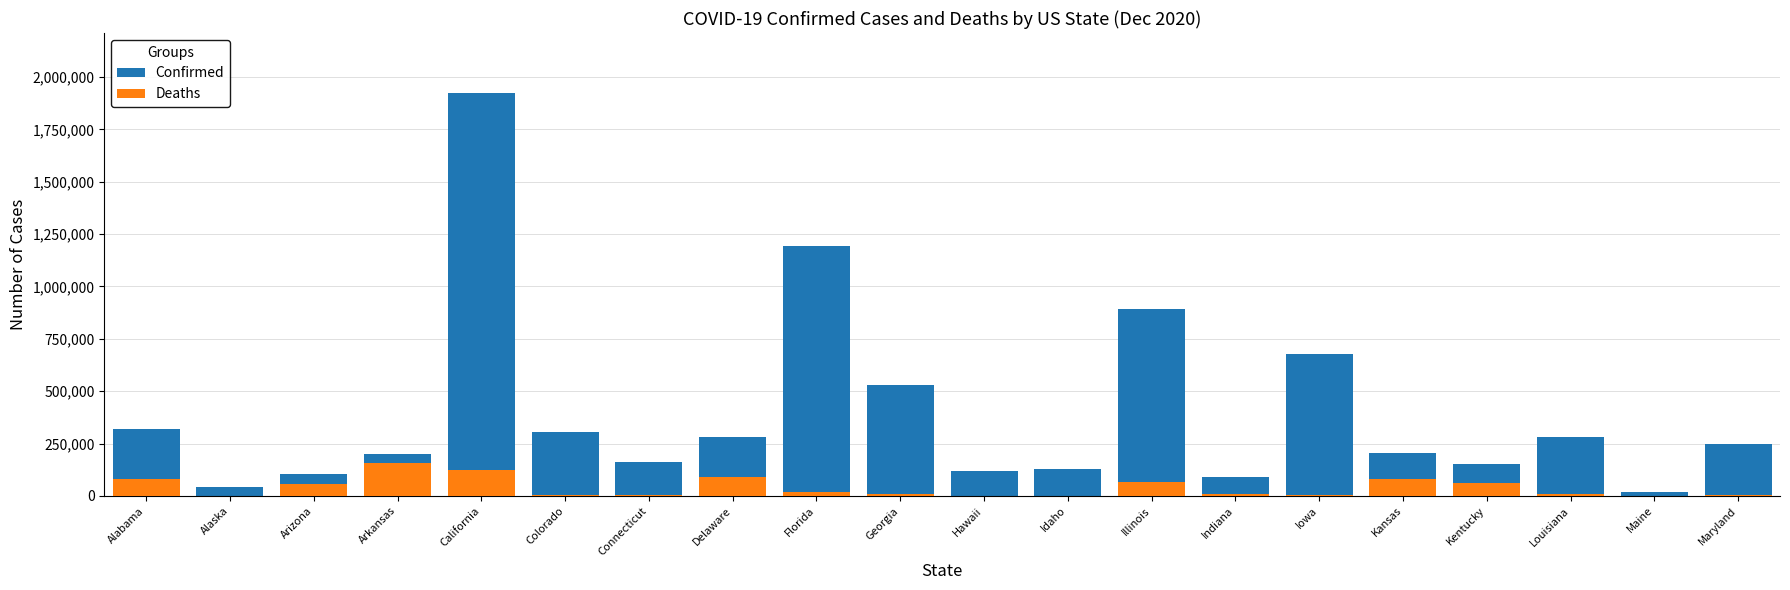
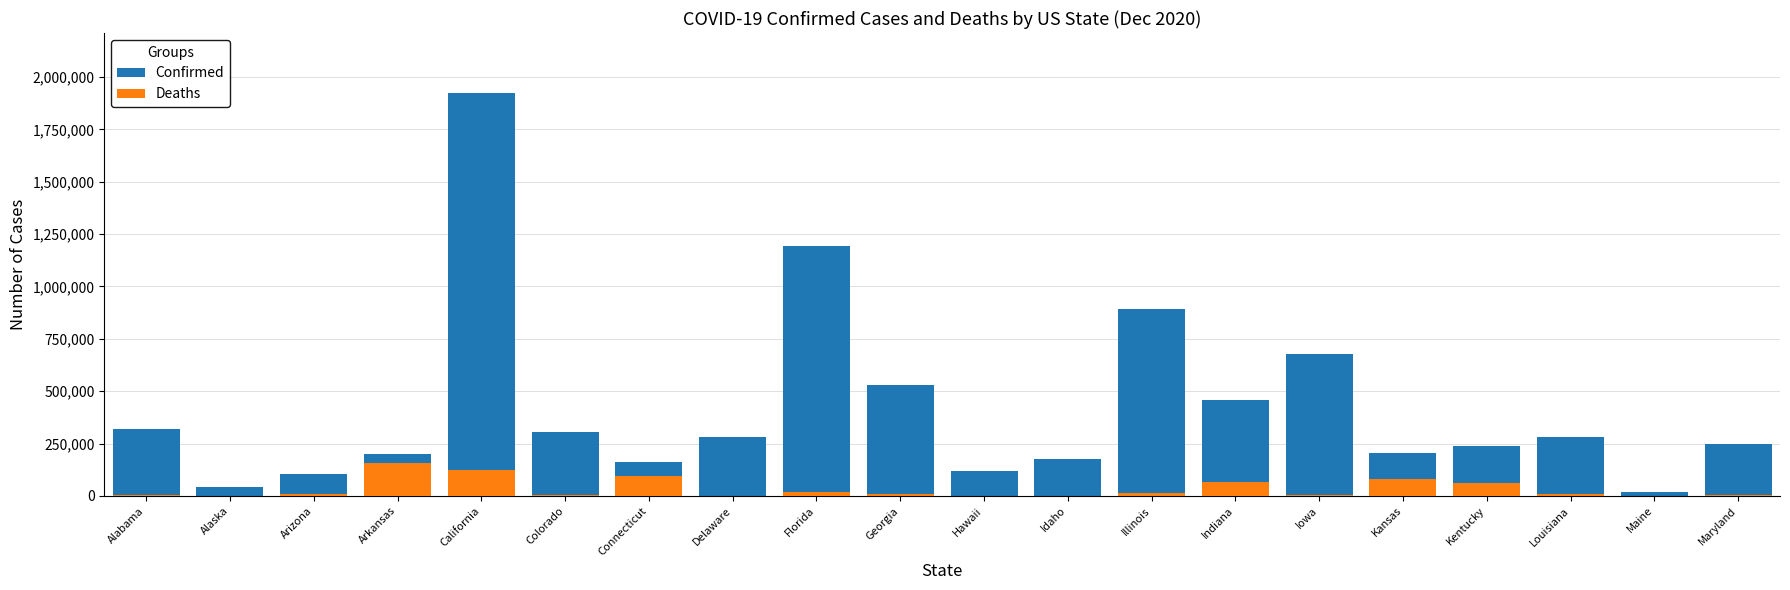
  {
    "Confirmed": {
      "Alabama": "320,000",
      "Alaska": "40,000",
      "Arizona": "100,000",
      "Arkansas": "200,000",
      "California": "1,920,000",
      "Colorado": "310,000",
      "Connecticut": "160,000",
      "Delaware": "280,000",
      "Florida": "1,190,000",
      "Georgia": "530,000",
      "Hawaii": "120,000",
-     "Idaho": "130,000",
+     "Idaho": "180,000",
      "Illinois": "890,000",
-     "Indiana": "90,000",
+     "Indiana": "460,000",
      "Iowa": "680,000",
      "Kansas": "200,000",
-     "Kentucky": "150,000",
+     "Kentucky": "240,000",
      "Louisiana": "280,000",
      "Maine": "20,000",
      "Maryland": "250,000"
    },
    "Deaths": {
-     "Alabama": "80,000",
-     "Arizona": "60,000",
-     "Connecticut": "10,000",
-     "Delaware": "90,000",
-     "Illinois": "60,000",
-     "Indiana": "10,000"
+     "Alabama": "0",
+     "Arizona": "10,000",
+     "Connecticut": "90,000",
+     "Delaware": "0",
+     "Illinois": "20,000",
+     "Indiana": "70,000"
    }
  }
